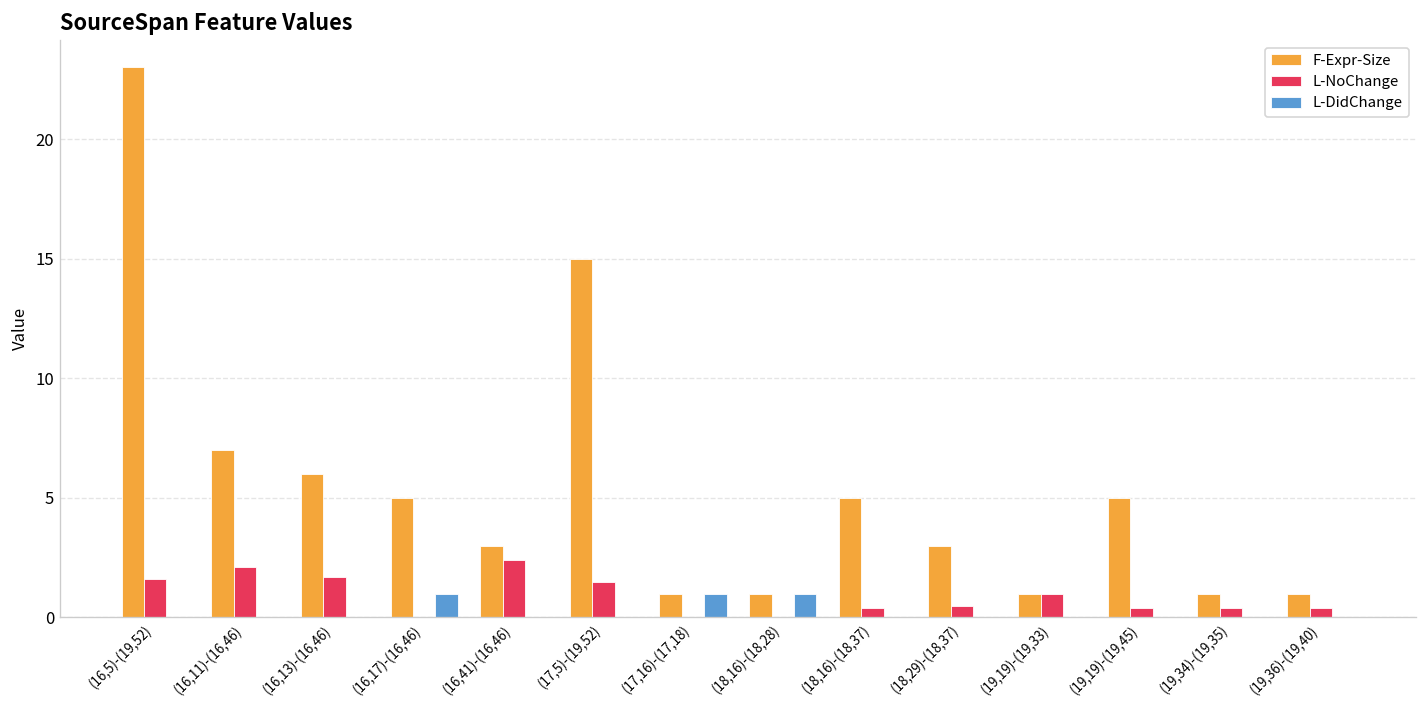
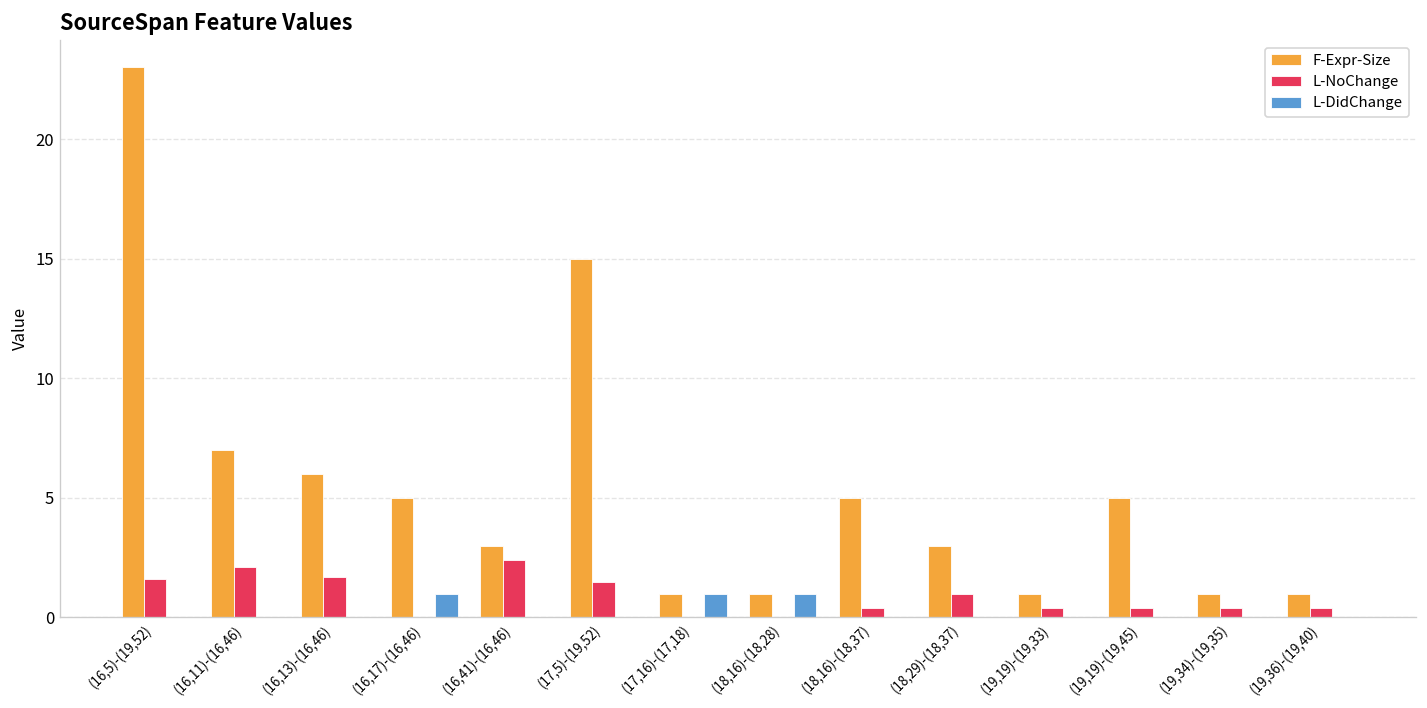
  {
    "F-Expr-Size": {
      "(16,5)-(19,52)": 23.0,
      "(16,11)-(16,46)": 7.0,
      "(16,13)-(16,46)": 6.0,
      "(16,17)-(16,46)": 5.0,
      "(16,41)-(16,46)": 3.0,
      "(17,5)-(19,52)": 15.0,
      "(17,16)-(17,18)": 1.0,
      "(18,16)-(18,28)": 1.0,
      "(18,16)-(18,37)": 5.0,
      "(18,29)-(18,37)": 3.0,
      "(19,19)-(19,33)": 1.0,
      "(19,19)-(19,45)": 5.0,
      "(19,34)-(19,35)": 1.0,
      "(19,36)-(19,40)": 1.0
    },
    "L-NoChange": {
      "(16,5)-(19,52)": 1.6,
      "(16,11)-(16,46)": 2.1,
      "(16,13)-(16,46)": 1.7,
      "(16,17)-(16,46)": 0.0,
      "(16,41)-(16,46)": 2.4,
      "(17,5)-(19,52)": 1.5,
      "(17,16)-(17,18)": 0.0,
      "(18,16)-(18,28)": 0.0,
      "(18,16)-(18,37)": 0.4,
-     "(18,29)-(18,37)": 0.5,
-     "(19,19)-(19,33)": 1.0,
+     "(18,29)-(18,37)": 1.0,
+     "(19,19)-(19,33)": 0.4,
      "(19,19)-(19,45)": 0.4,
      "(19,34)-(19,35)": 0.4,
      "(19,36)-(19,40)": 0.4
    },
    "L-DidChange": {
      "(16,5)-(19,52)": 0.0,
      "(16,11)-(16,46)": 0.0,
      "(16,13)-(16,46)": 0.0,
      "(16,17)-(16,46)": 1.0,
      "(16,41)-(16,46)": 0.0,
      "(17,5)-(19,52)": 0.0,
      "(17,16)-(17,18)": 1.0,
      "(18,16)-(18,28)": 1.0,
      "(18,16)-(18,37)": 0.0,
      "(18,29)-(18,37)": 0.0,
      "(19,19)-(19,33)": 0.0,
      "(19,19)-(19,45)": 0.0,
      "(19,34)-(19,35)": 0.0,
      "(19,36)-(19,40)": 0.0
    }
  }
